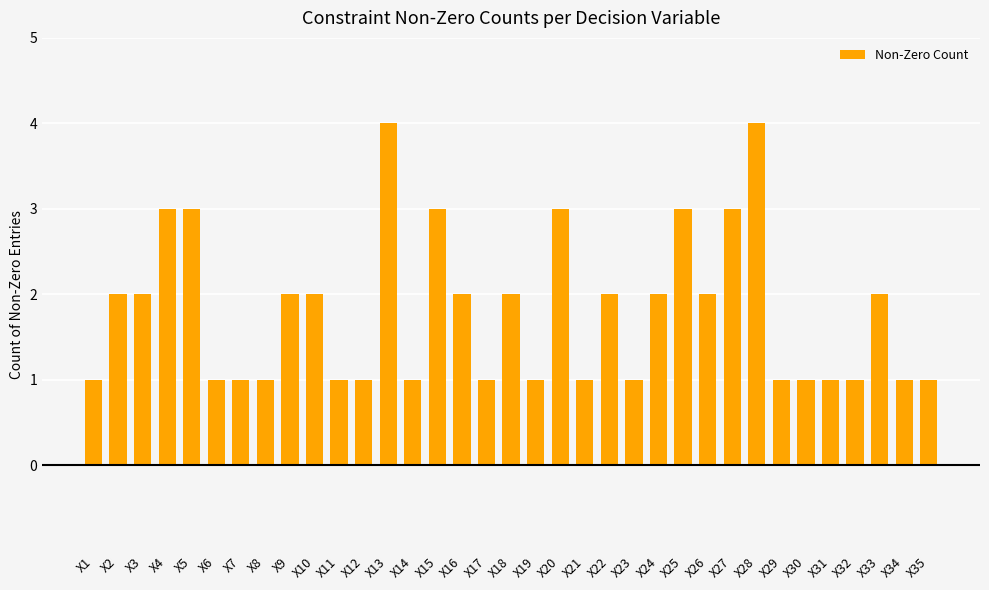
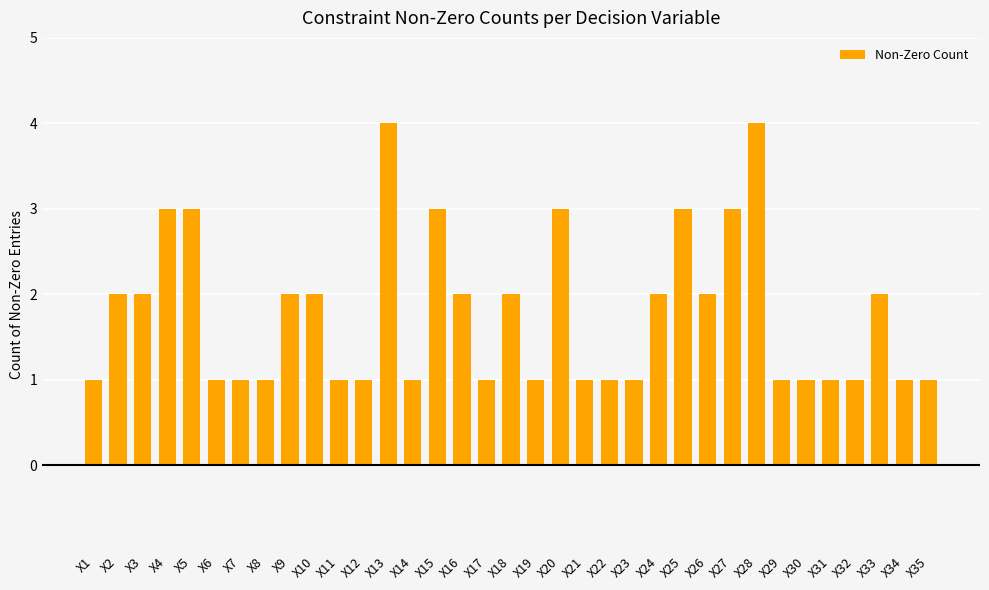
  {
    "X1": 1,
    "X2": 2,
    "X3": 2,
    "X4": 3,
    "X5": 3,
    "X6": 1,
    "X7": 1,
    "X8": 1,
    "X9": 2,
    "X10": 2,
    "X11": 1,
    "X12": 1,
    "X13": 4,
    "X14": 1,
    "X15": 3,
    "X16": 2,
    "X17": 1,
    "X18": 2,
    "X19": 1,
    "X20": 3,
    "X21": 1,
-   "X22": 2,
+   "X22": 1,
    "X23": 1,
    "X24": 2,
    "X25": 3,
    "X26": 2,
    "X27": 3,
    "X28": 4,
    "X29": 1,
    "X30": 1,
    "X31": 1,
    "X32": 1,
    "X33": 2,
    "X34": 1,
    "X35": 1
  }
